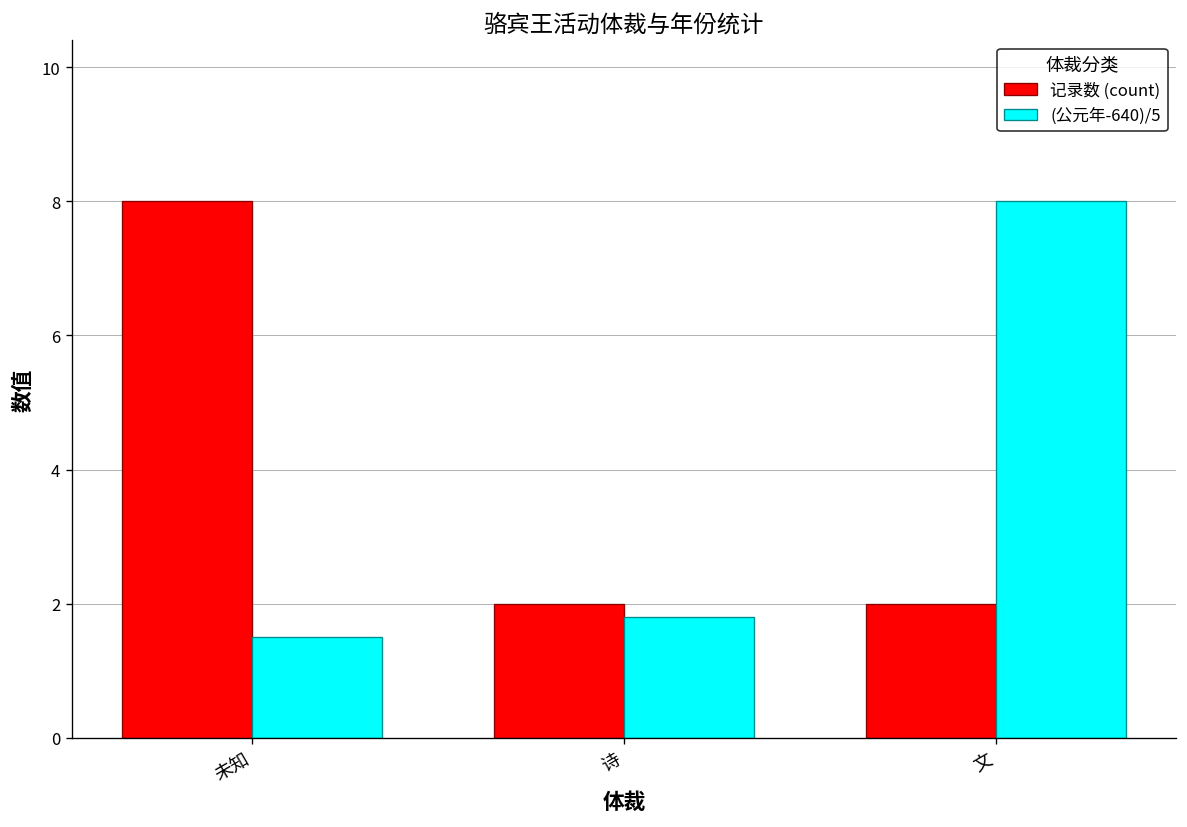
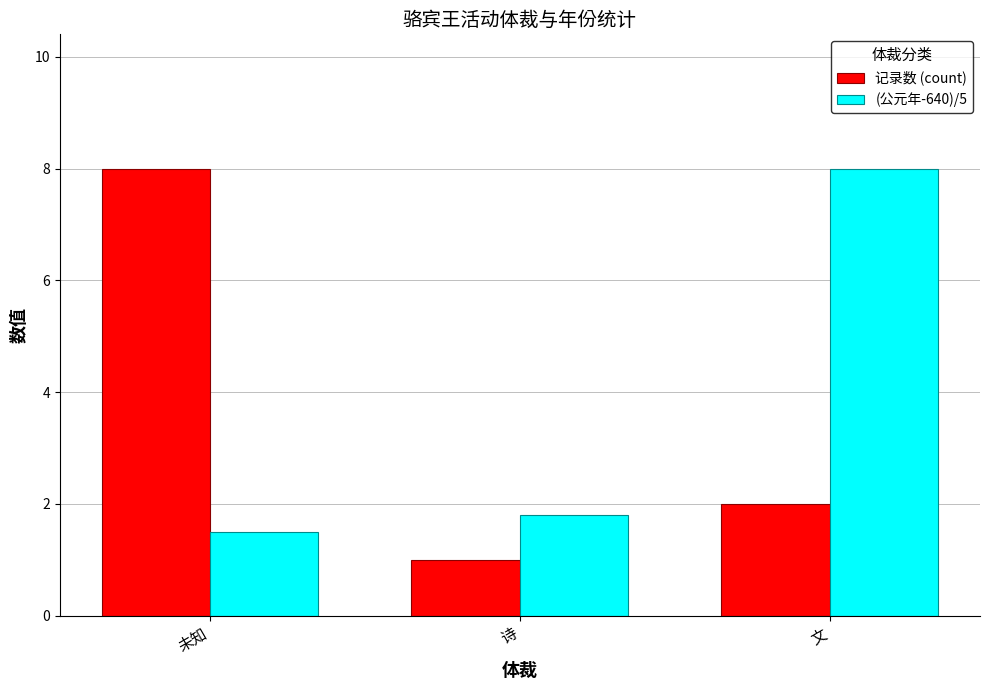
  {
    "记录数 (count)": {
      "未知": 8,
-     "诗": 2,
+     "诗": 1,
      "文": 2
    },
    "(公元年-640)/5": {
      "未知": 1.5,
      "诗": 1.8,
      "文": 8
    }
  }
